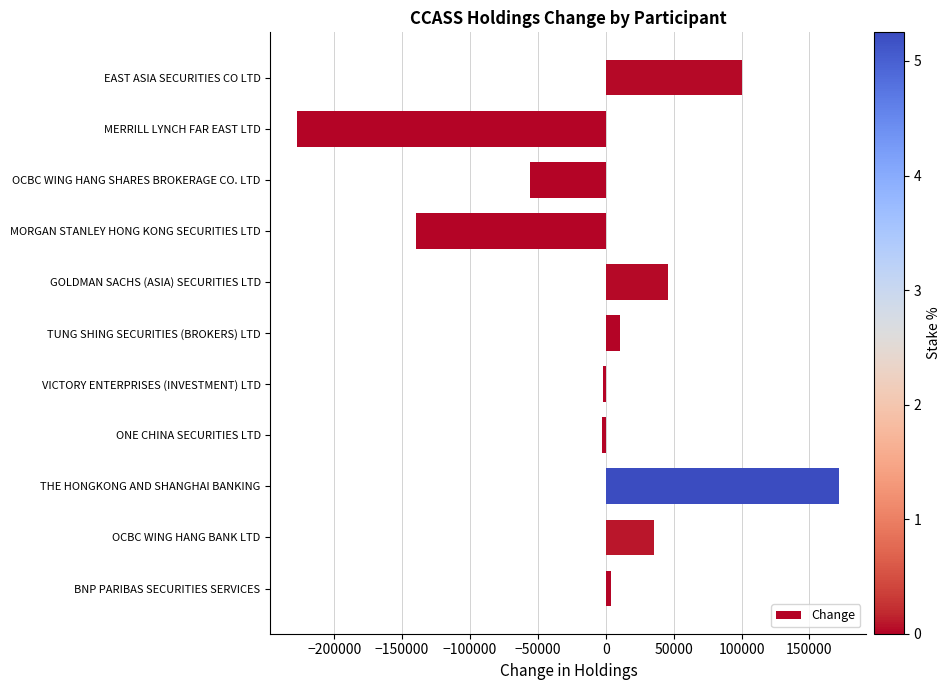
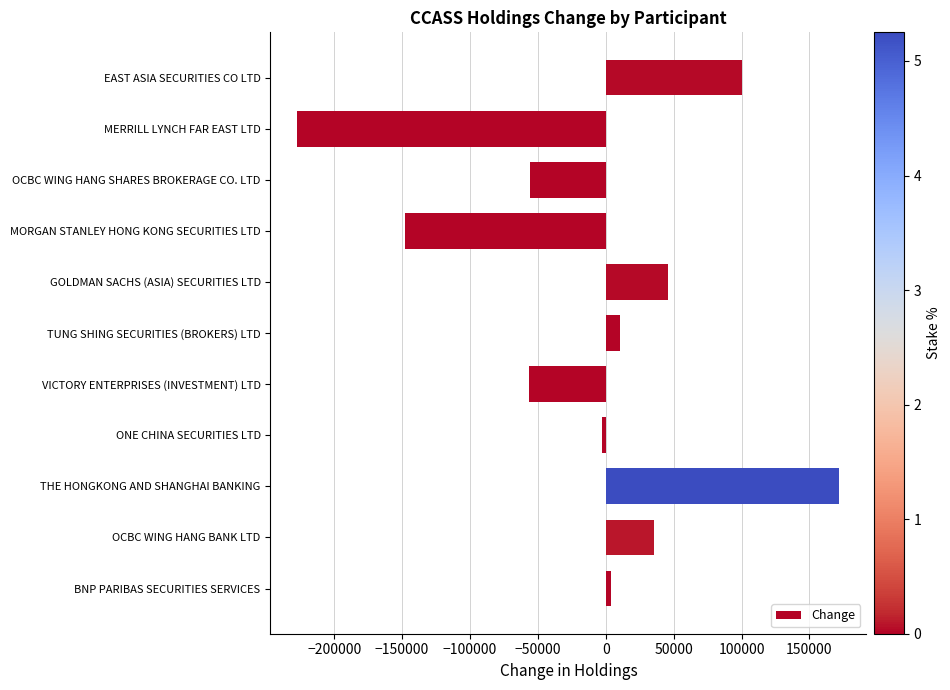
  {
    "EAST ASIA SECURITIES CO LTD": 100000,
    "MERRILL LYNCH FAR EAST LTD": -227000,
    "OCBC WING HANG SHARES BROKERAGE CO. LTD": -56000,
-   "MORGAN STANLEY HONG KONG SECURITIES LTD": -140000,
+   "MORGAN STANLEY HONG KONG SECURITIES LTD": -148000,
    "GOLDMAN SACHS (ASIA) SECURITIES LTD": 45000,
    "TUNG SHING SECURITIES (BROKERS) LTD": 10000,
-   "VICTORY ENTERPRISES (INVESTMENT) LTD": -2000,
+   "VICTORY ENTERPRISES (INVESTMENT) LTD": -57000,
    "ONE CHINA SECURITIES LTD": -3000,
    "THE HONGKONG AND SHANGHAI BANKING": 172000,
    "OCBC WING HANG BANK LTD": 36000,
    "BNP PARIBAS SECURITIES SERVICES": 4000
  }
